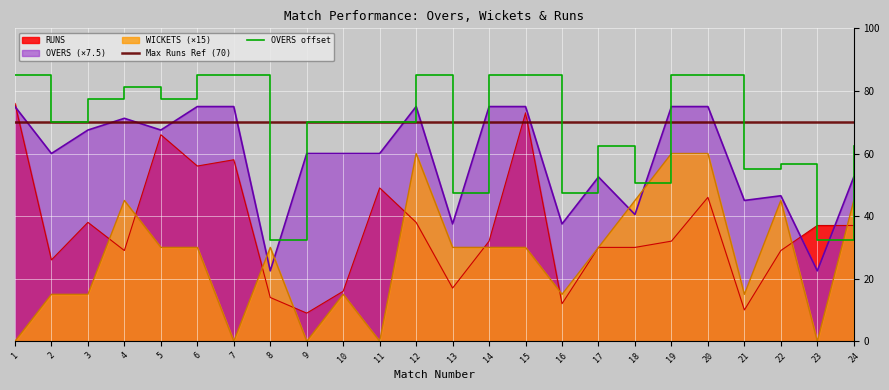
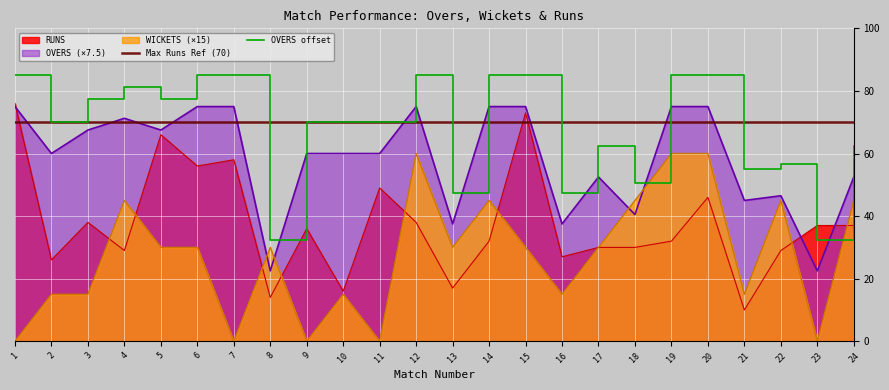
  {
    "RUNS": {
      "1": 76,
      "2": 26,
      "3": 38,
      "4": 29,
      "5": 66,
      "6": 56,
      "7": 58,
      "8": 14,
-     "9": 9,
+     "9": 36,
      "10": 16,
      "11": 49,
      "12": 38,
      "13": 17,
      "14": 32,
      "15": 73,
-     "16": 12,
+     "16": 27,
      "18": 30,
      "19": 32,
      "20": 46,
      "21": 10,
      "22": 29,
      "23": 37,
      "24": 37
    },
    "OVERS (×7.5)": {
      "1": 75,
      "2": 60,
      "3": 68,
      "4": 71,
      "5": 68,
      "6": 75,
      "7": 75,
      "8": 23,
      "9": 60,
      "10": 60,
      "11": 60,
      "12": 75,
      "13": 38,
      "14": 75,
      "15": 75,
      "16": 38,
      "17": 53,
      "18": 41,
      "19": 75,
      "20": 75,
      "21": 45,
      "22": 47,
      "23": 23,
      "24": 53
    },
    "WICKETS (×15)": {
      "1": 0,
      "2": 15,
      "3": 15,
      "4": 45,
      "5": 30,
      "6": 30,
      "7": 0,
      "8": 30,
      "9": 0,
      "10": 15,
      "11": 0,
      "12": 60,
      "13": 30,
-     "14": 30,
+     "14": 45,
      "15": 30,
      "16": 15,
      "18": 45,
      "19": 60,
      "20": 60,
      "21": 15,
      "22": 45,
      "23": 0,
      "24": 45
    },
    "OVERS offset": {
      "1": 85,
      "2": 70,
      "3": 78,
      "4": 81,
      "5": 78,
      "6": 85,
      "7": 85,
      "8": 33,
      "9": 70,
      "10": 70,
      "11": 70,
      "12": 85,
      "13": 48,
      "14": 85,
      "15": 85,
      "16": 48,
      "17": 63,
      "18": 51,
      "19": 85,
      "20": 85,
      "21": 55,
      "22": 57,
      "23": 33,
      "24": 63
    }
  }
